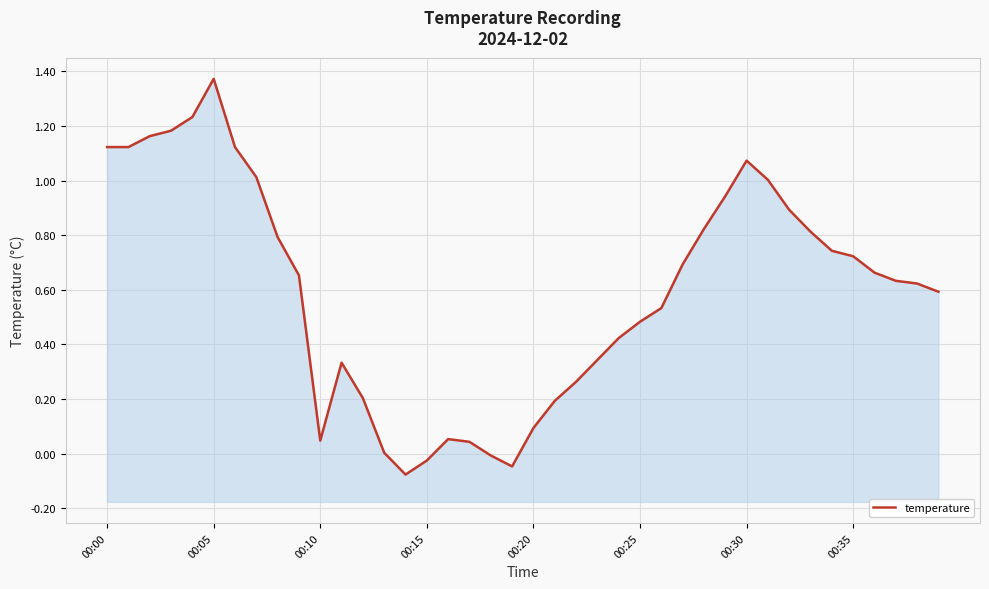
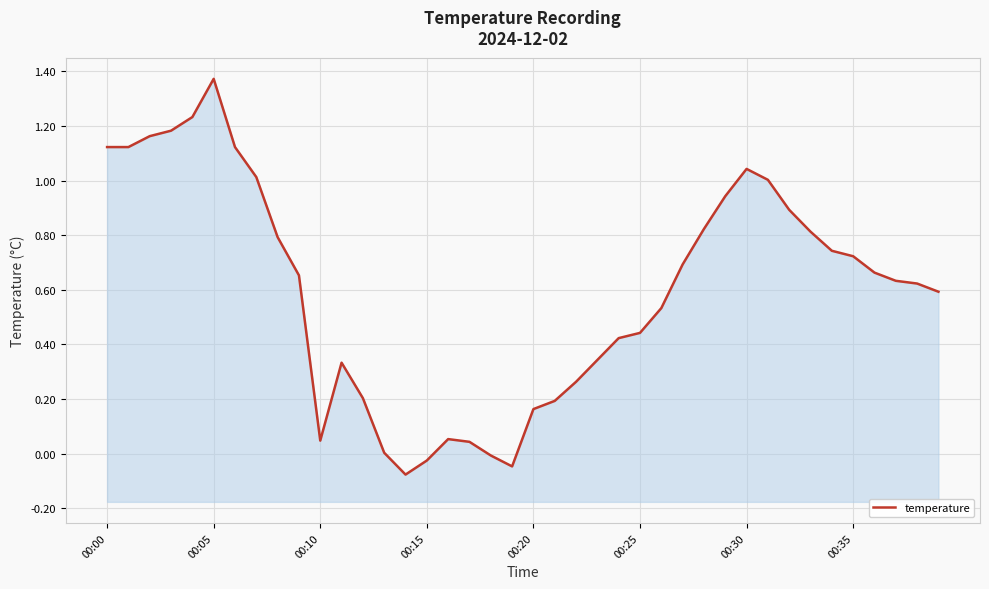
  {
    "00:00": 1.12,
    "00:05": 1.37,
    "00:10": 0.05,
    "00:15": -0.03,
-   "00:20": 0.09,
-   "00:25": 0.48,
-   "00:30": 1.07,
+   "00:20": 0.16,
+   "00:25": 0.44,
+   "00:30": 1.04,
    "00:35": 0.72
  }
